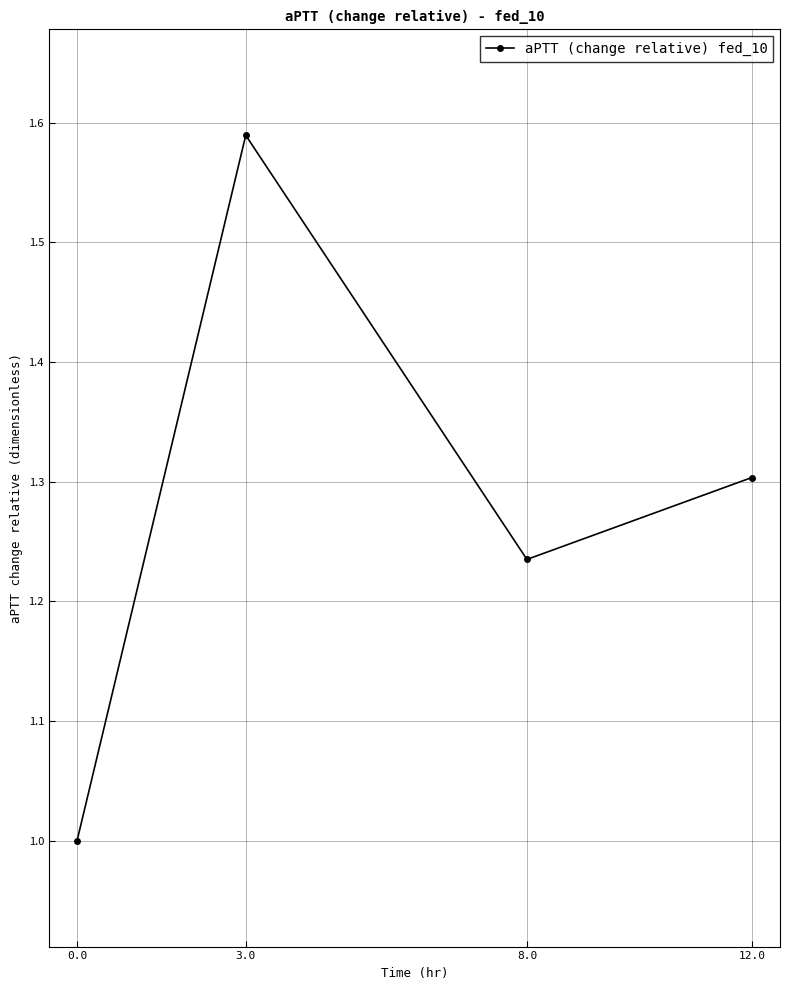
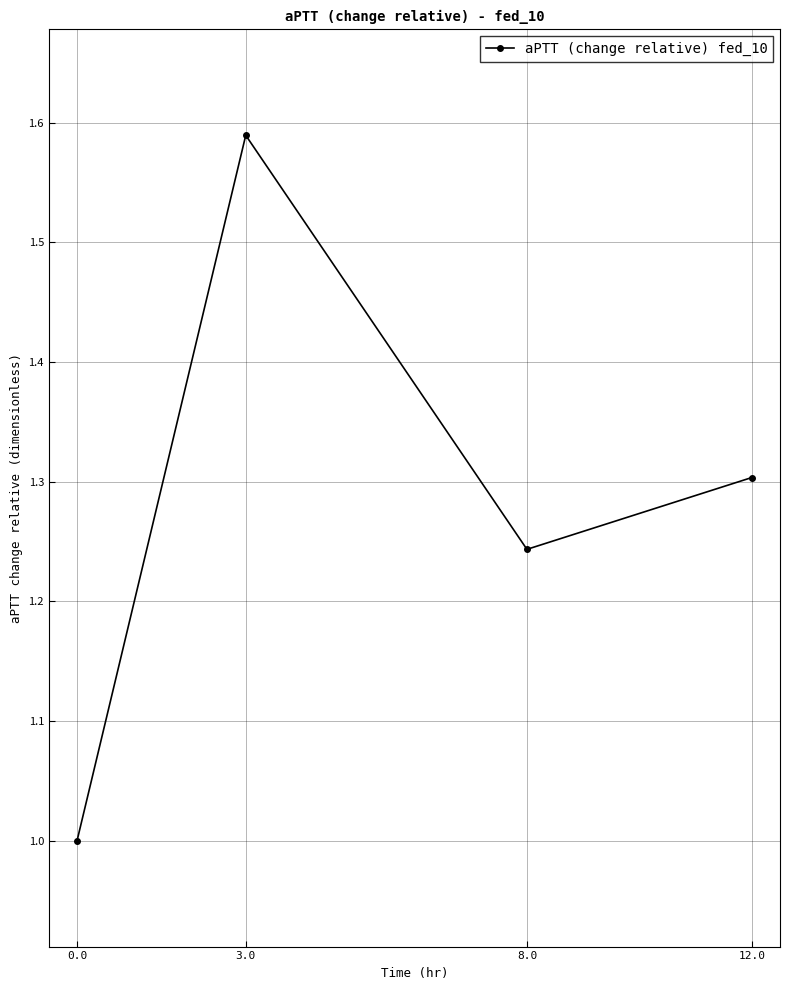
  {
    "0.0": 1.000,
    "3.0": 1.589,
-   "8.0": 1.235,
+   "8.0": 1.244,
    "12.0": 1.304
  }
